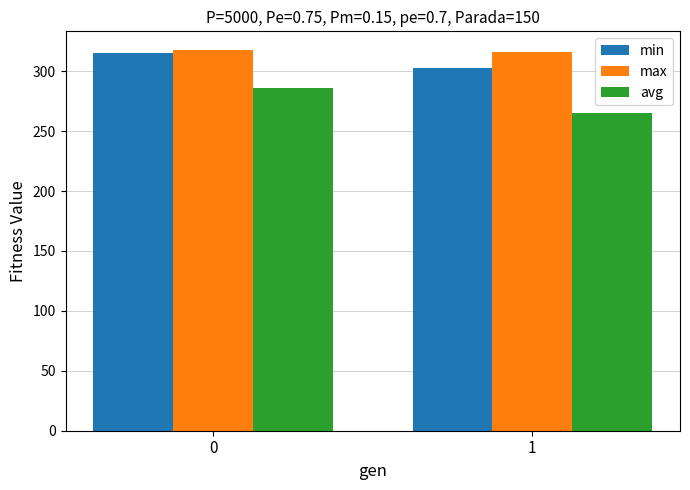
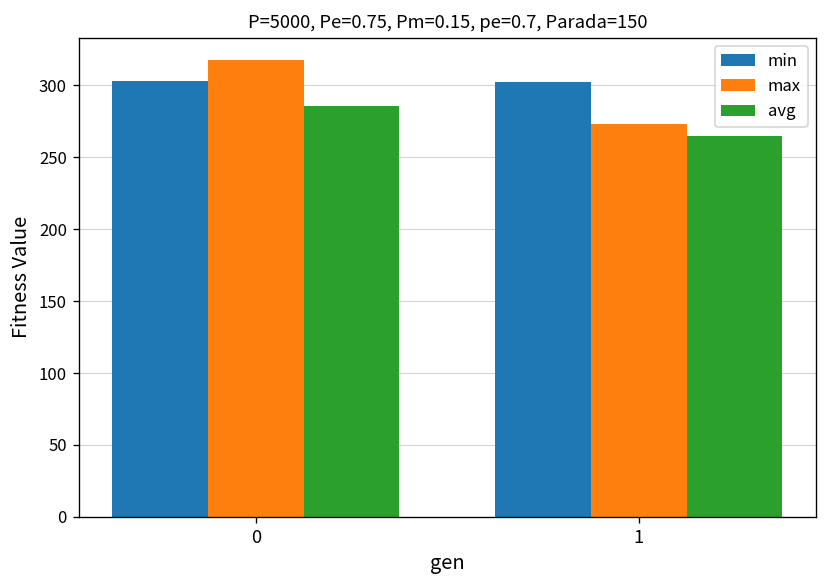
  {
    "min": {
-     "0": 315,
+     "0": 303,
      "1": 303
    },
    "max": {
      "0": 317,
-     "1": 316
+     "1": 273
    },
    "avg": {
      "0": 286,
      "1": 265
    }
  }
